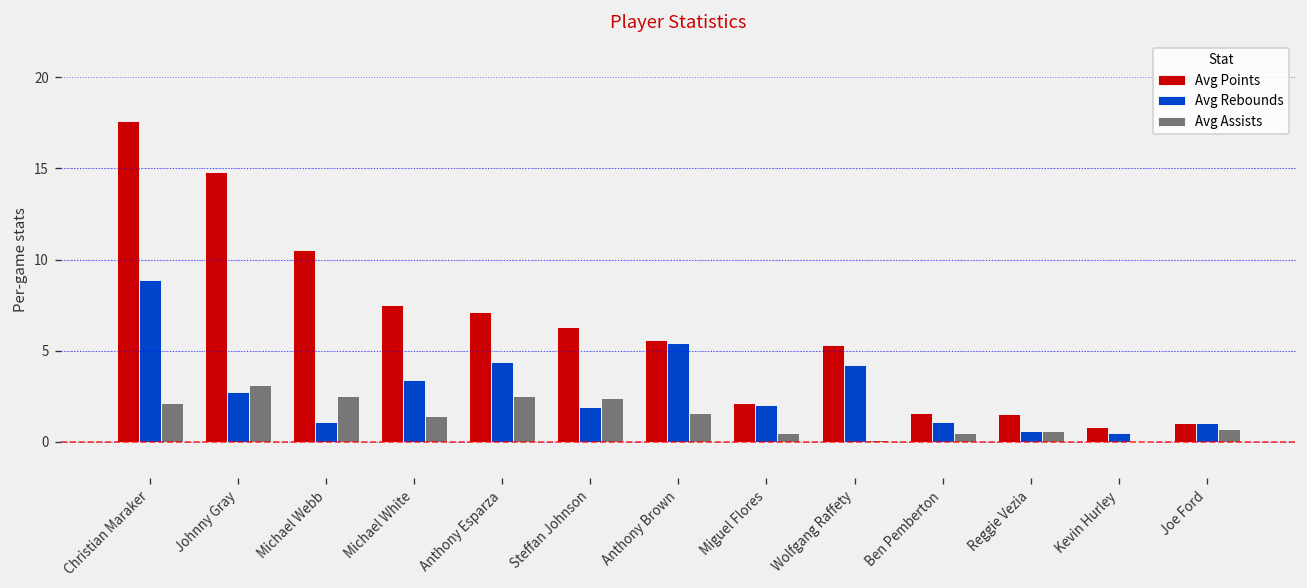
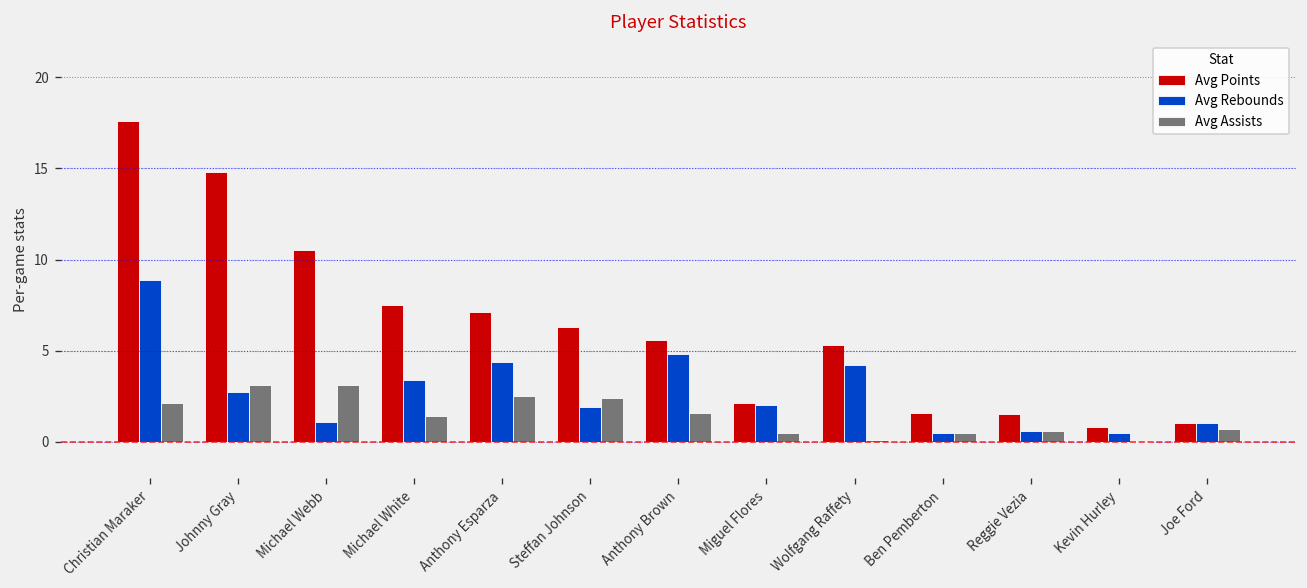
  {
    "Avg Points": {
      "Christian Maraker": 17.6,
      "Johnny Gray": 14.8,
      "Michael Webb": 10.5,
      "Michael White": 7.5,
      "Anthony Esparza": 7.1,
      "Steffan Johnson": 6.3,
      "Anthony Brown": 5.6,
      "Miguel Flores": 2.1,
      "Wolfgang Raffety": 5.3,
      "Ben Pemberton": 1.6,
      "Reggie Vezia": 1.5,
      "Kevin Hurley": 0.8,
      "Joe Ford": 1.0
    },
    "Avg Rebounds": {
      "Christian Maraker": 8.9,
      "Johnny Gray": 2.7,
      "Michael Webb": 1.1,
      "Michael White": 3.4,
      "Anthony Esparza": 4.4,
      "Steffan Johnson": 1.9,
-     "Anthony Brown": 5.4,
+     "Anthony Brown": 4.8,
      "Miguel Flores": 2.0,
      "Wolfgang Raffety": 4.2,
-     "Ben Pemberton": 1.1,
+     "Ben Pemberton": 0.5,
      "Reggie Vezia": 0.6,
      "Kevin Hurley": 0.5,
      "Joe Ford": 1.0
    },
    "Avg Assists": {
      "Christian Maraker": 2.1,
      "Johnny Gray": 3.1,
-     "Michael Webb": 2.5,
+     "Michael Webb": 3.1,
      "Michael White": 1.4,
      "Anthony Esparza": 2.5,
      "Steffan Johnson": 2.4,
      "Anthony Brown": 1.6,
      "Miguel Flores": 0.5,
      "Ben Pemberton": 0.5,
      "Reggie Vezia": 0.6,
      "Kevin Hurley": 0.0,
      "Joe Ford": 0.7
    }
  }
